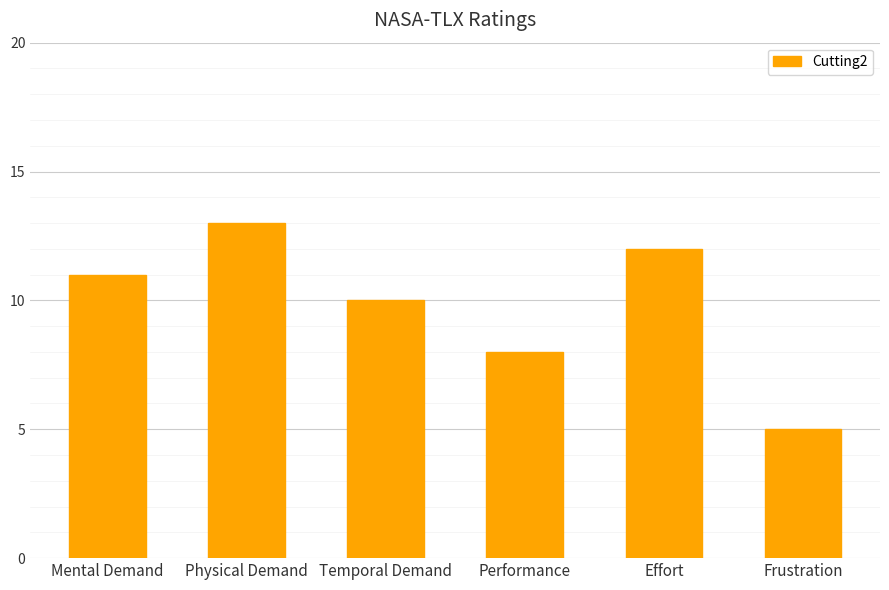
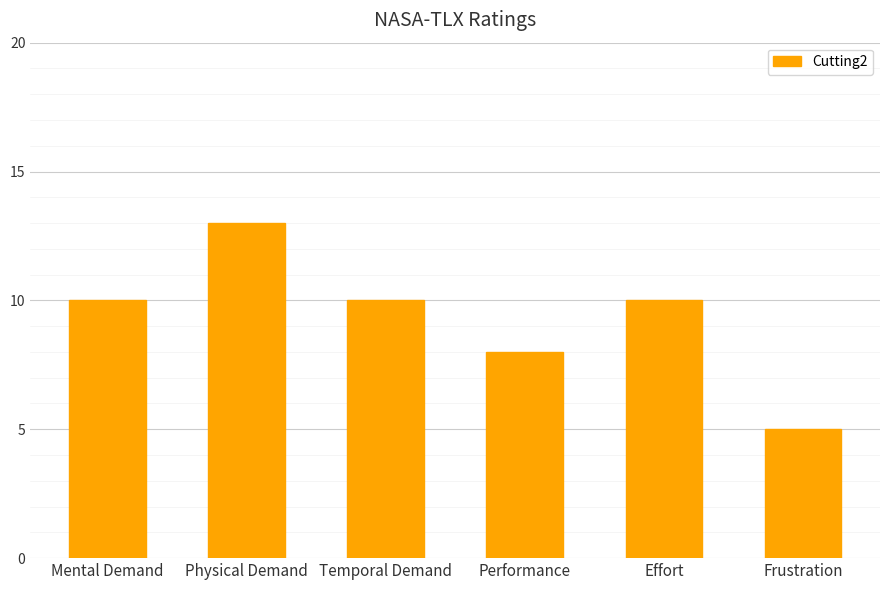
  {
-   "Mental Demand": 11,
+   "Mental Demand": 10,
    "Physical Demand": 13,
    "Temporal Demand": 10,
    "Performance": 8,
-   "Effort": 12,
+   "Effort": 10,
    "Frustration": 5
  }
